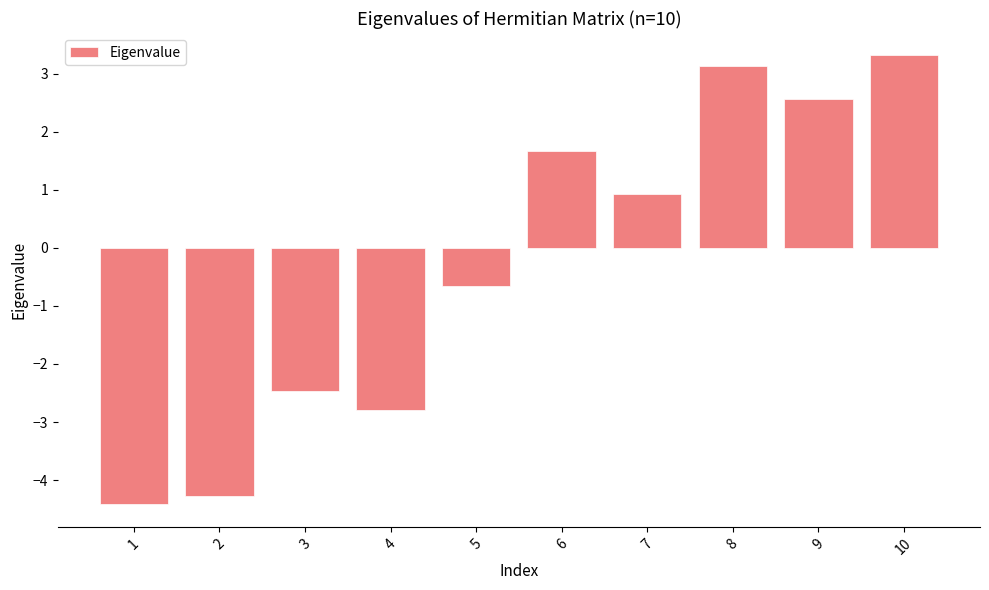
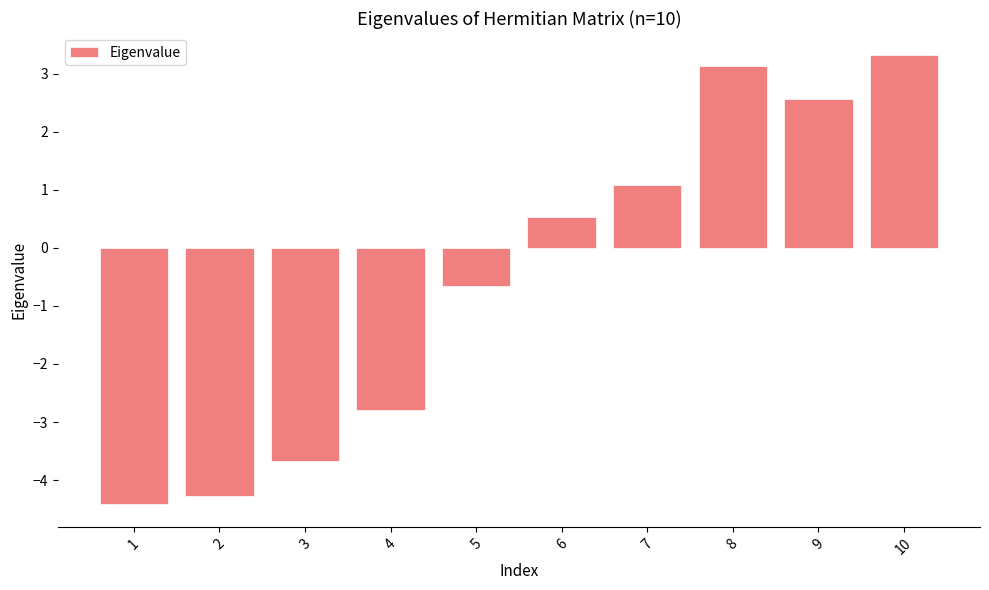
  {
    "1": -4.4,
    "2": -4.3,
-   "3": -2.5,
+   "3": -3.7,
    "4": -2.8,
    "5": -0.7,
-   "6": 1.7,
-   "7": 0.9,
+   "6": 0.5,
+   "7": 1.1,
    "8": 3.1,
    "9": 2.6,
    "10": 3.3
  }
